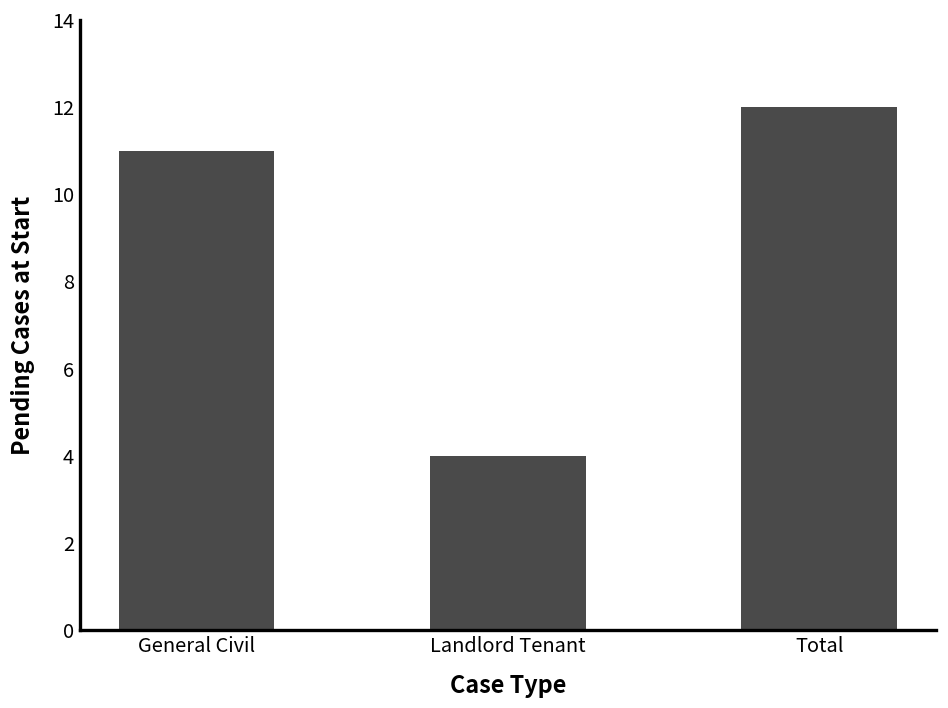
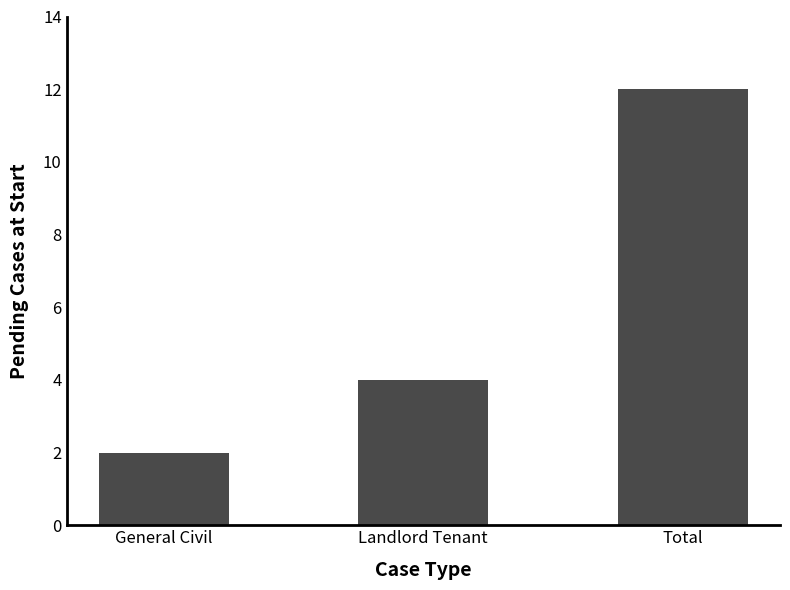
  {
-   "General Civil": 11,
+   "General Civil": 2,
    "Landlord Tenant": 4,
    "Total": 12
  }
